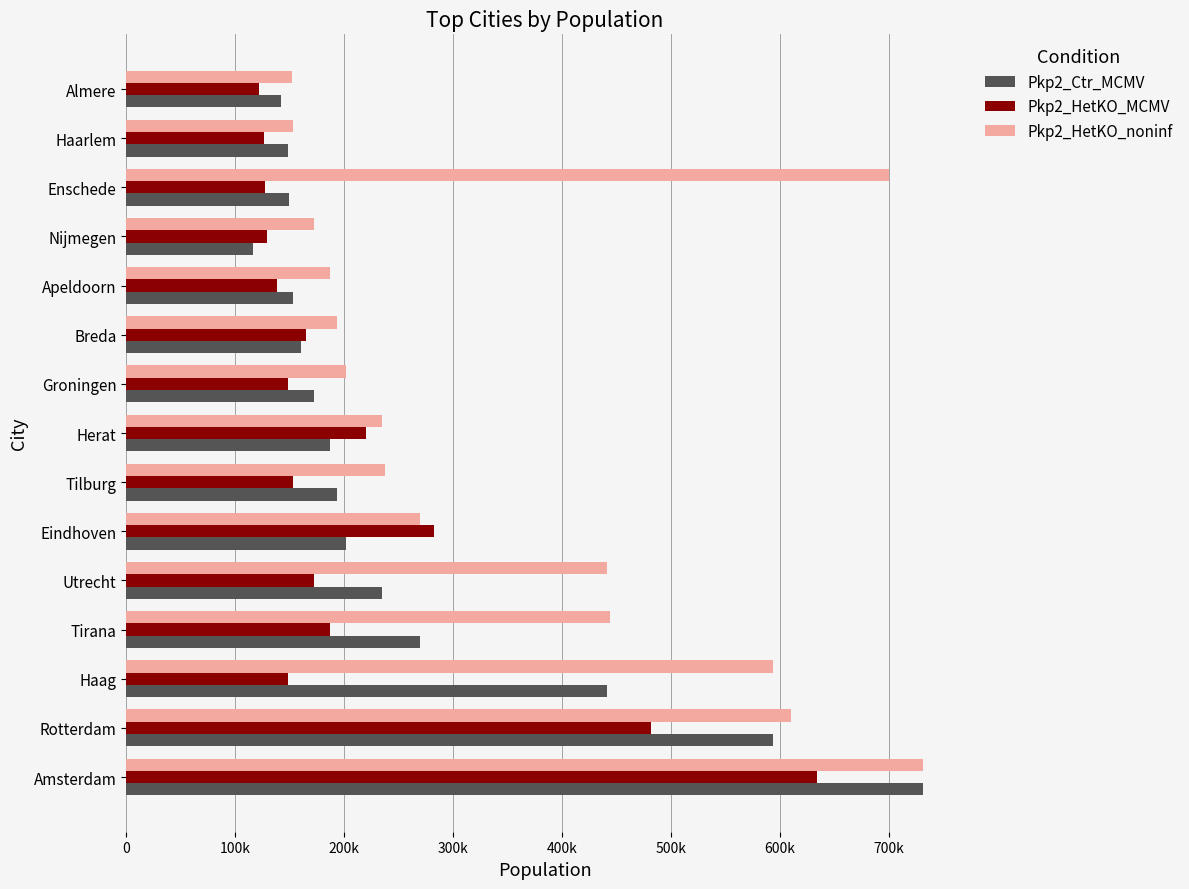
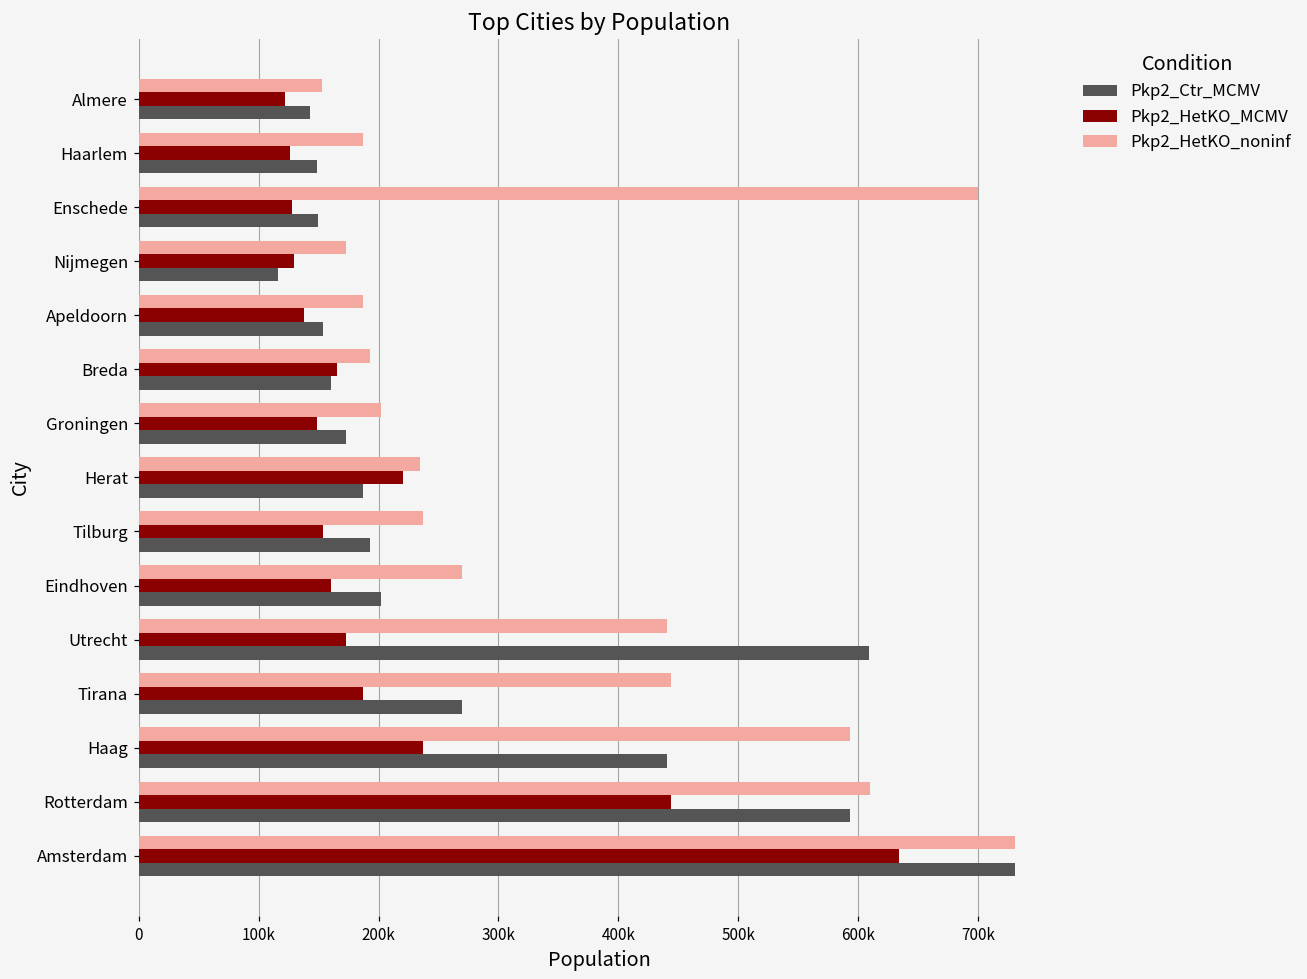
  {
    "Pkp2_Ctr_MCMV": {
      "Almere": 142000,
      "Haarlem": 149000,
      "Enschede": 150000,
      "Nijmegen": 116000,
      "Apeldoorn": 153000,
      "Breda": 160000,
      "Groningen": 173000,
      "Herat": 187000,
      "Tilburg": 193000,
      "Eindhoven": 202000,
-     "Utrecht": 234000,
+     "Utrecht": 609000,
      "Tirana": 270000,
      "Haag": 441000,
      "Rotterdam": 593000,
      "Amsterdam": 731000
    },
    "Pkp2_HetKO_MCMV": {
      "Almere": 122000,
      "Haarlem": 126000,
      "Enschede": 128000,
      "Nijmegen": 129000,
      "Apeldoorn": 138000,
      "Breda": 165000,
      "Groningen": 149000,
      "Herat": 220000,
      "Tilburg": 153000,
-     "Eindhoven": 282000,
+     "Eindhoven": 160000,
      "Utrecht": 173000,
      "Tirana": 187000,
-     "Haag": 149000,
-     "Rotterdam": 482000,
+     "Haag": 238000,
+     "Rotterdam": 444000,
      "Amsterdam": 634000
    },
    "Pkp2_HetKO_noninf": {
      "Almere": 152000,
-     "Haarlem": 153000,
+     "Haarlem": 187000,
      "Enschede": 700000,
      "Nijmegen": 173000,
      "Apeldoorn": 187000,
      "Breda": 193000,
      "Groningen": 202000,
      "Herat": 234000,
      "Tilburg": 238000,
      "Eindhoven": 270000,
      "Utrecht": 441000,
      "Tirana": 444000,
      "Haag": 593000,
      "Rotterdam": 610000,
      "Amsterdam": 731000
    }
  }
